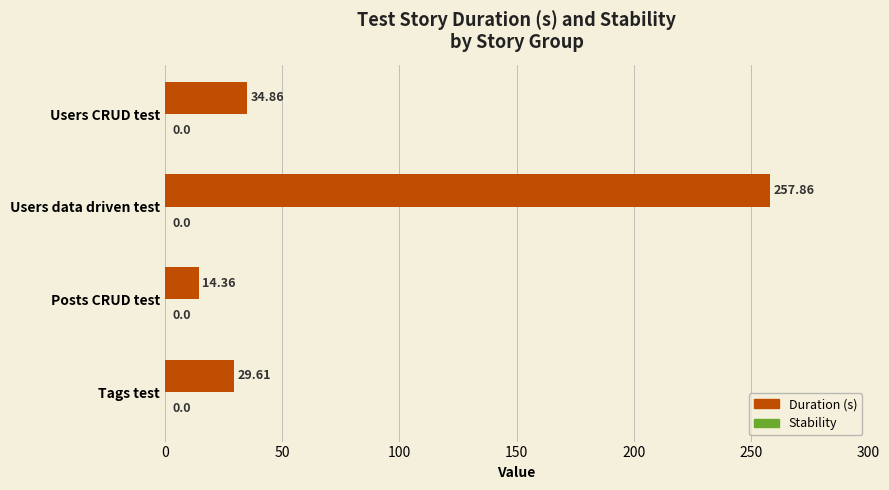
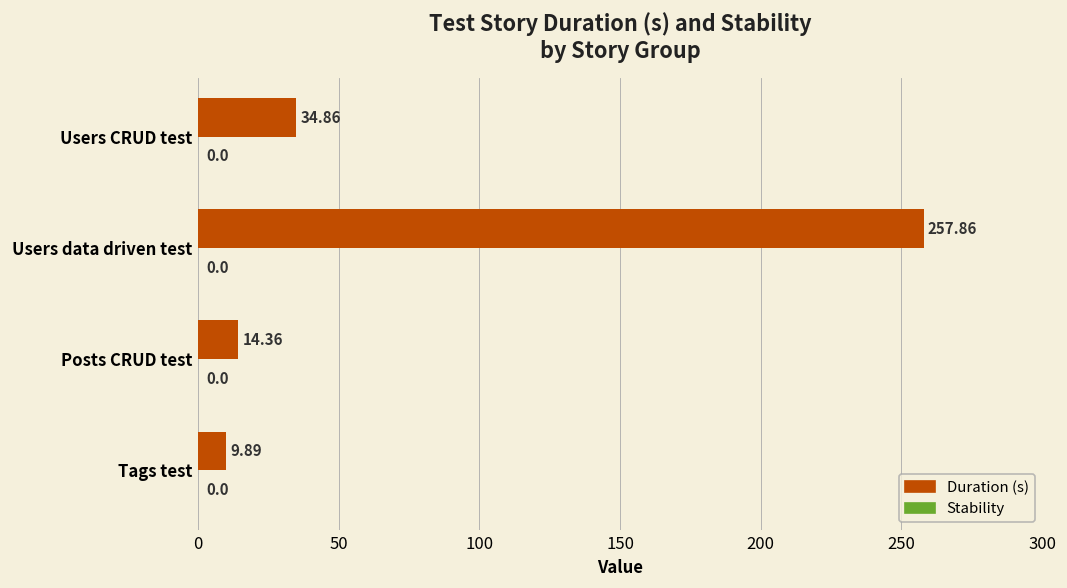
  {
    "Duration (s)": {
      "Users CRUD test": 34.86,
      "Users data driven test": 257.86,
      "Posts CRUD test": 14.36,
-     "Tags test": 29.61
+     "Tags test": 9.89
    },
    "Stability": {
      "Users CRUD test": 0.0,
      "Users data driven test": 0.0,
      "Posts CRUD test": 0.0,
      "Tags test": 0.0
    }
  }
